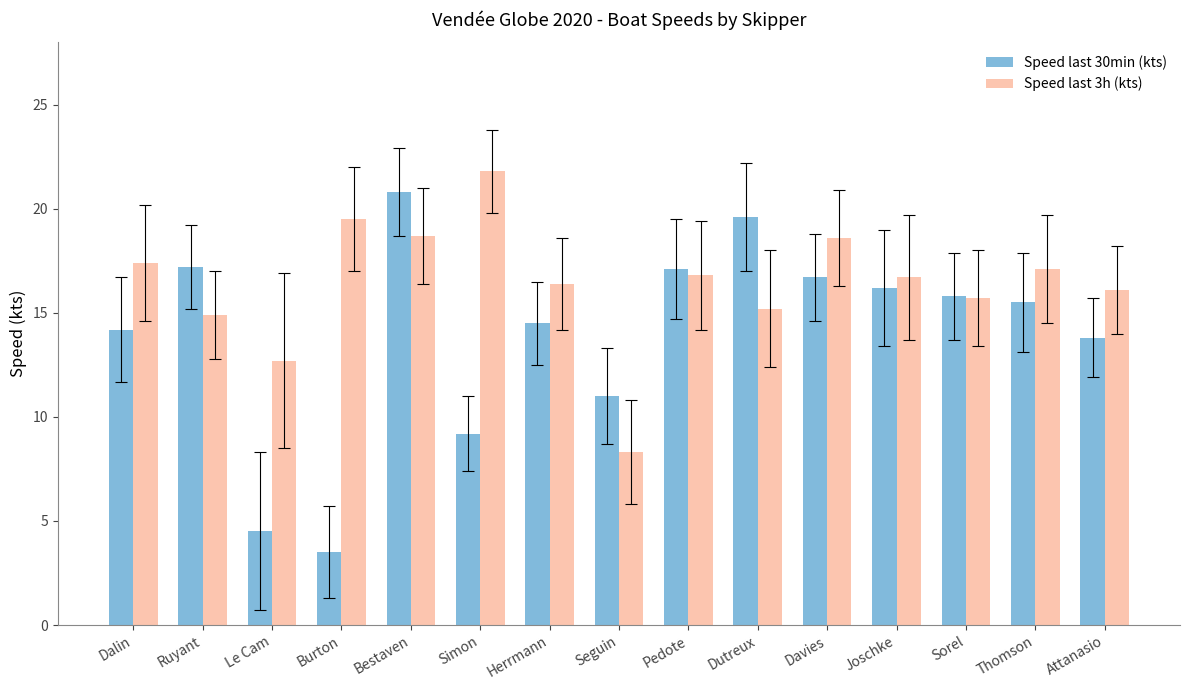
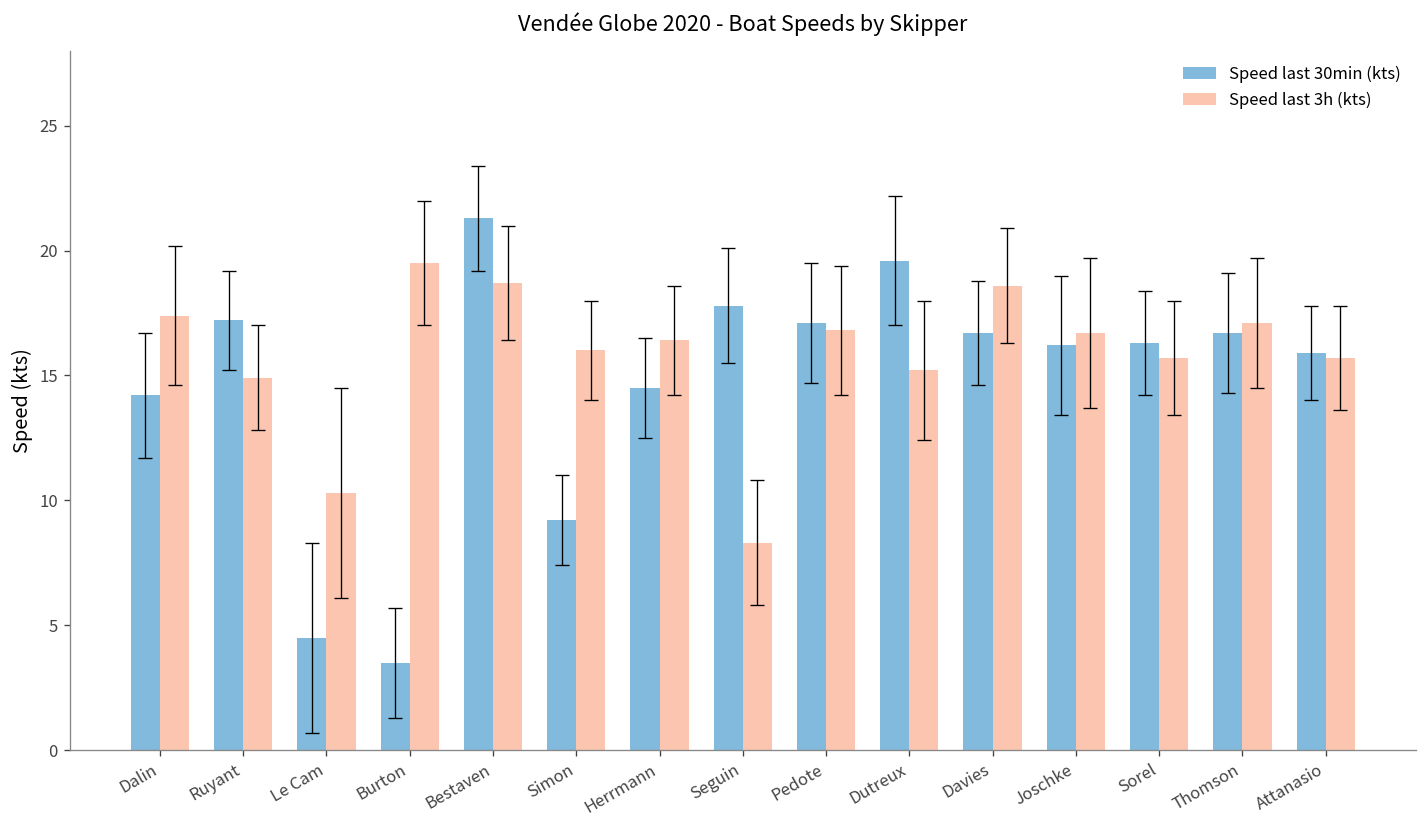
  {
    "Speed last 30min (kts)": {
      "Dalin": 14.2,
      "Ruyant": 17.2,
      "Le Cam": 4.5,
      "Burton": 3.5,
-     "Bestaven": 20.8,
+     "Bestaven": 21.3,
      "Simon": 9.2,
      "Herrmann": 14.5,
-     "Seguin": 11.0,
+     "Seguin": 17.8,
      "Pedote": 17.1,
      "Dutreux": 19.6,
      "Davies": 16.7,
      "Joschke": 16.2,
-     "Sorel": 15.8,
-     "Thomson": 15.5,
-     "Attanasio": 13.8
+     "Sorel": 16.3,
+     "Thomson": 16.7,
+     "Attanasio": 15.9
    },
    "Speed last 3h (kts)": {
      "Dalin": 17.4,
      "Ruyant": 14.9,
-     "Le Cam": 12.7,
+     "Le Cam": 10.3,
      "Burton": 19.5,
      "Bestaven": 18.7,
-     "Simon": 21.8,
+     "Simon": 16.0,
      "Herrmann": 16.4,
      "Seguin": 8.3,
      "Pedote": 16.8,
      "Dutreux": 15.2,
      "Davies": 18.6,
      "Joschke": 16.7,
      "Sorel": 15.7,
      "Thomson": 17.1,
-     "Attanasio": 16.1
+     "Attanasio": 15.7
    }
  }
